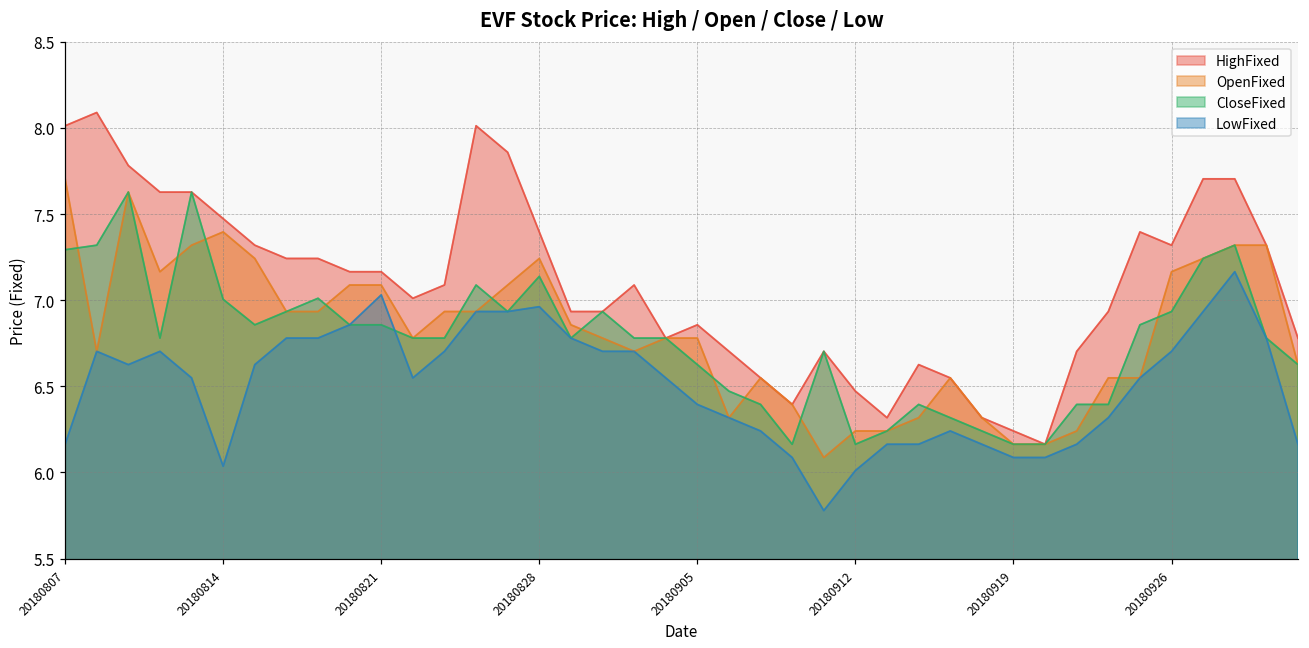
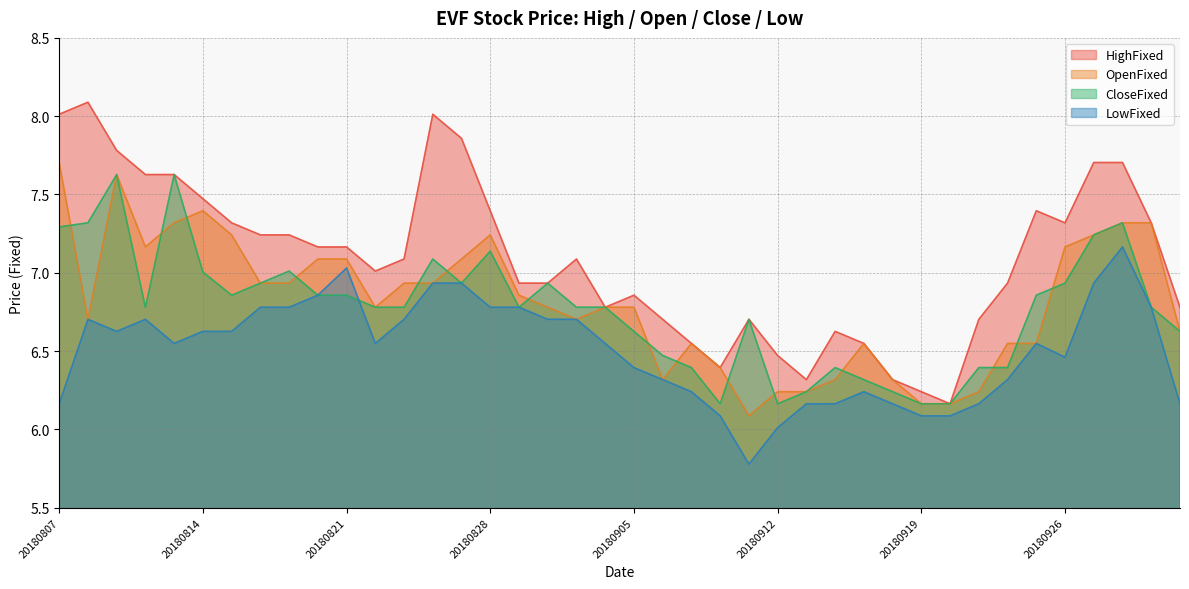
  {
    "CloseFixed": {
      "20180807": 7.29,
      "20180814": 7.00,
      "20180821": 6.86,
      "20180828": 7.14,
      "20180905": 6.63,
      "20180912": 6.16,
      "20180926": 6.93
    },
    "LowFixed": {
      "20180807": 6.16,
-     "20180814": 6.04,
+     "20180814": 6.63,
      "20180821": 7.03,
-     "20180828": 6.96,
+     "20180828": 6.78,
      "20180905": 6.39,
      "20180912": 6.01,
      "20180919": 6.09,
-     "20180926": 6.70
+     "20180926": 6.46
    }
  }
